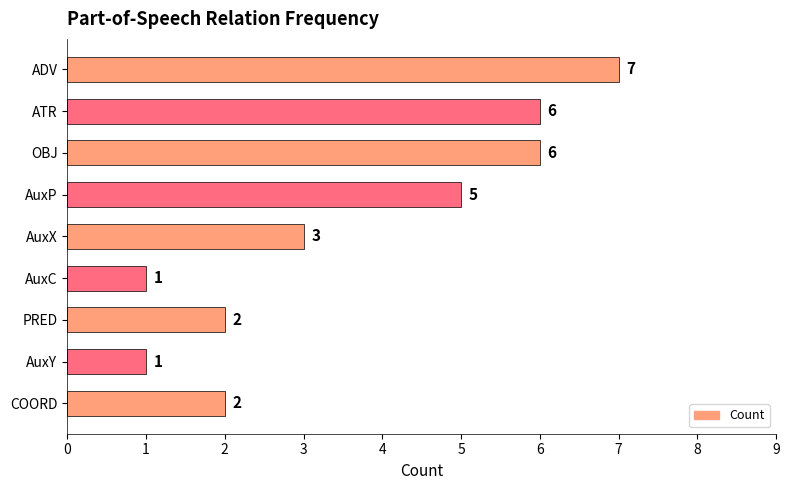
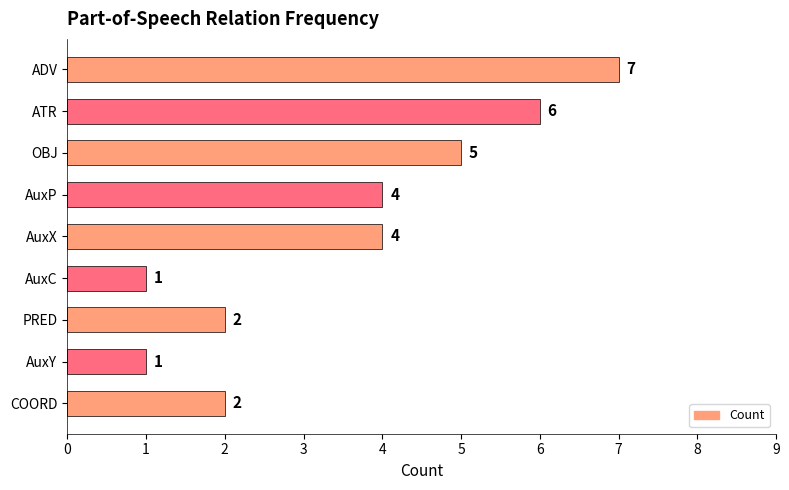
  {
    "ADV": 7,
    "ATR": 6,
-   "OBJ": 6,
-   "AuxP": 5,
-   "AuxX": 3,
+   "OBJ": 5,
+   "AuxP": 4,
+   "AuxX": 4,
    "AuxC": 1,
    "PRED": 2,
    "AuxY": 1,
    "COORD": 2
  }
